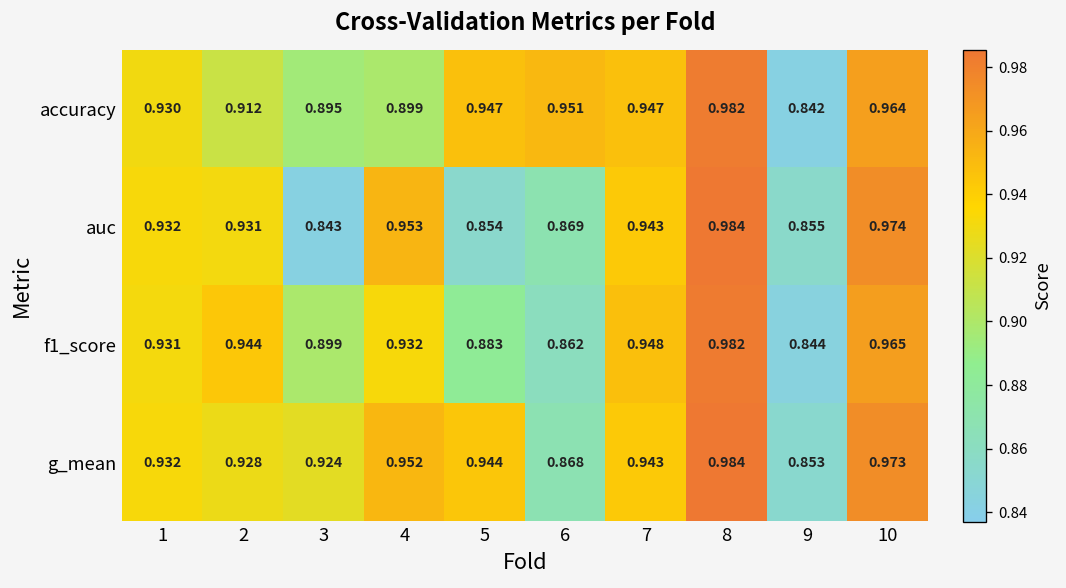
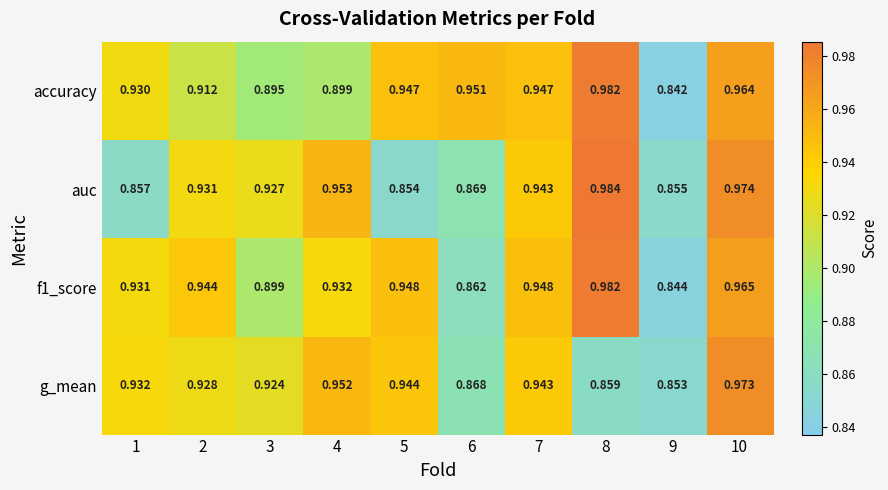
  {
    "accuracy": {
      "1": 0.930,
      "2": 0.912,
      "3": 0.895,
      "4": 0.899,
      "5": 0.947,
      "6": 0.951,
      "7": 0.947,
      "8": 0.982,
      "9": 0.842,
      "10": 0.964
    },
    "auc": {
-     "1": 0.932,
+     "1": 0.857,
      "2": 0.931,
-     "3": 0.843,
+     "3": 0.927,
      "4": 0.953,
      "5": 0.854,
      "6": 0.869,
      "7": 0.943,
      "8": 0.984,
      "9": 0.855,
      "10": 0.974
    },
    "f1_score": {
      "1": 0.931,
      "2": 0.944,
      "3": 0.899,
      "4": 0.932,
-     "5": 0.883,
+     "5": 0.948,
      "6": 0.862,
      "7": 0.948,
      "8": 0.982,
      "9": 0.844,
      "10": 0.965
    },
    "g_mean": {
      "1": 0.932,
      "2": 0.928,
      "3": 0.924,
      "4": 0.952,
      "5": 0.944,
      "6": 0.868,
      "7": 0.943,
-     "8": 0.984,
+     "8": 0.859,
      "9": 0.853,
      "10": 0.973
    }
  }
